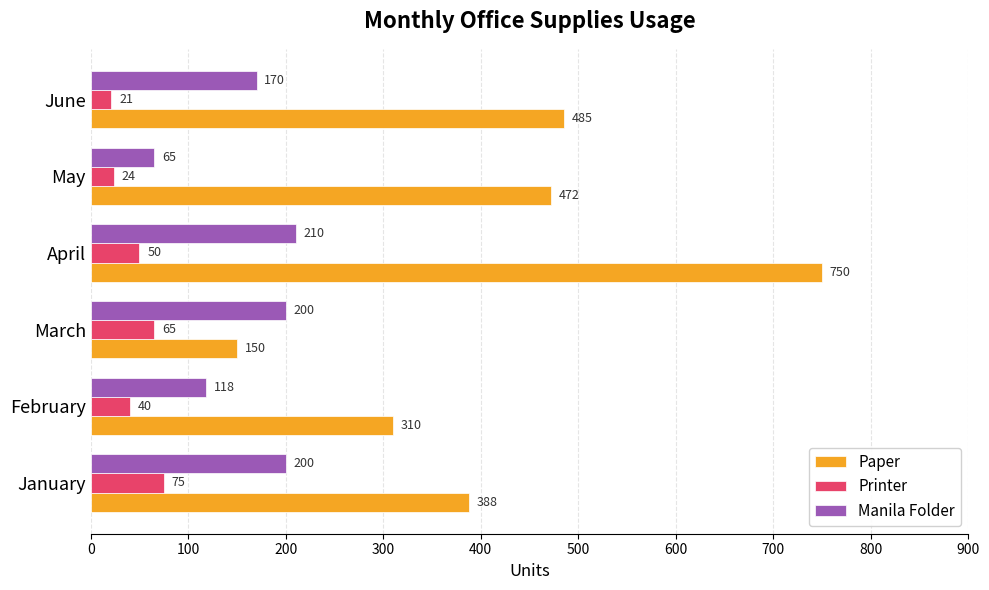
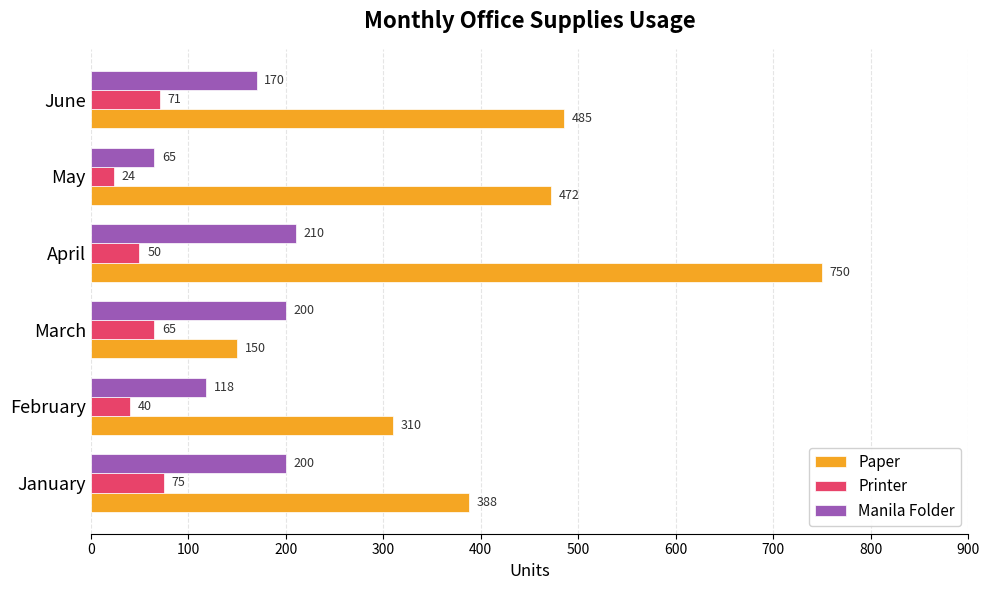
  {
    "Paper": {
      "June": 485,
      "May": 472,
      "April": 750,
      "March": 150,
      "February": 310,
      "January": 388
    },
    "Printer": {
-     "June": 21,
+     "June": 71,
      "May": 24,
      "April": 50,
      "March": 65,
      "February": 40,
      "January": 75
    },
    "Manila Folder": {
      "June": 170,
      "May": 65,
      "April": 210,
      "March": 200,
      "February": 118,
      "January": 200
    }
  }
